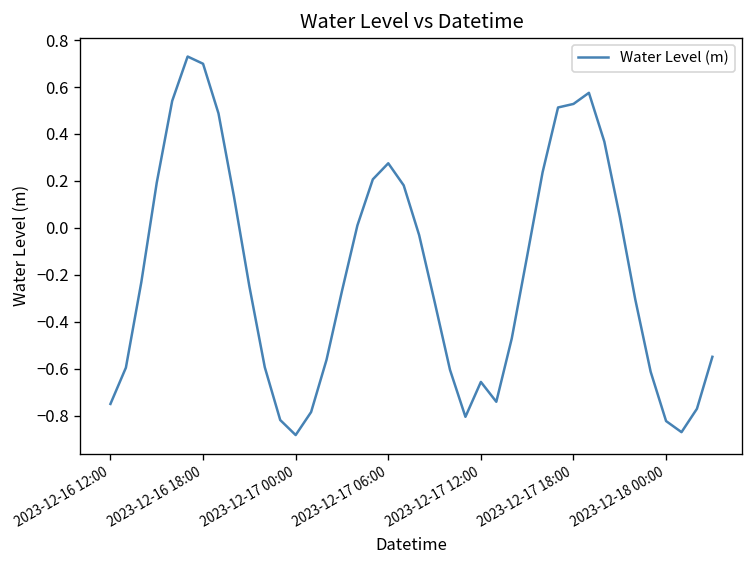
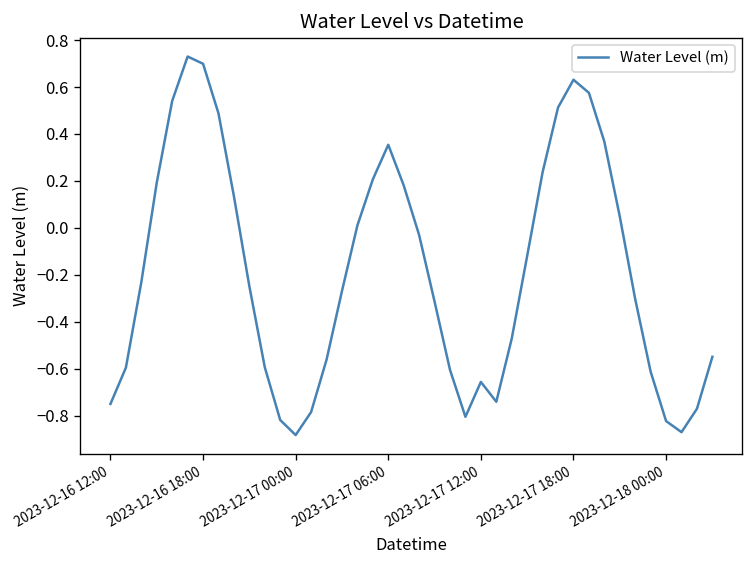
  {
    "2023-12-16 12:00": -0.75,
    "2023-12-16 18:00": 0.70,
    "2023-12-17 00:00": -0.88,
-   "2023-12-17 06:00": 0.28,
+   "2023-12-17 06:00": 0.35,
    "2023-12-17 12:00": -0.66,
-   "2023-12-17 18:00": 0.53,
+   "2023-12-17 18:00": 0.63,
    "2023-12-18 00:00": -0.82
  }
